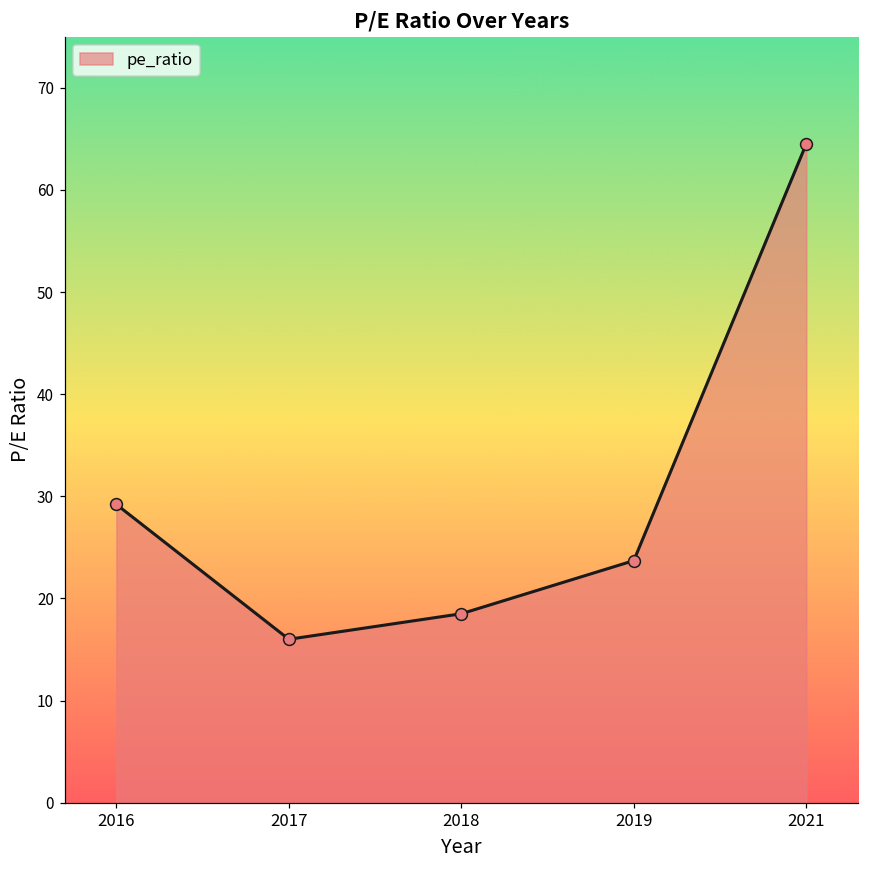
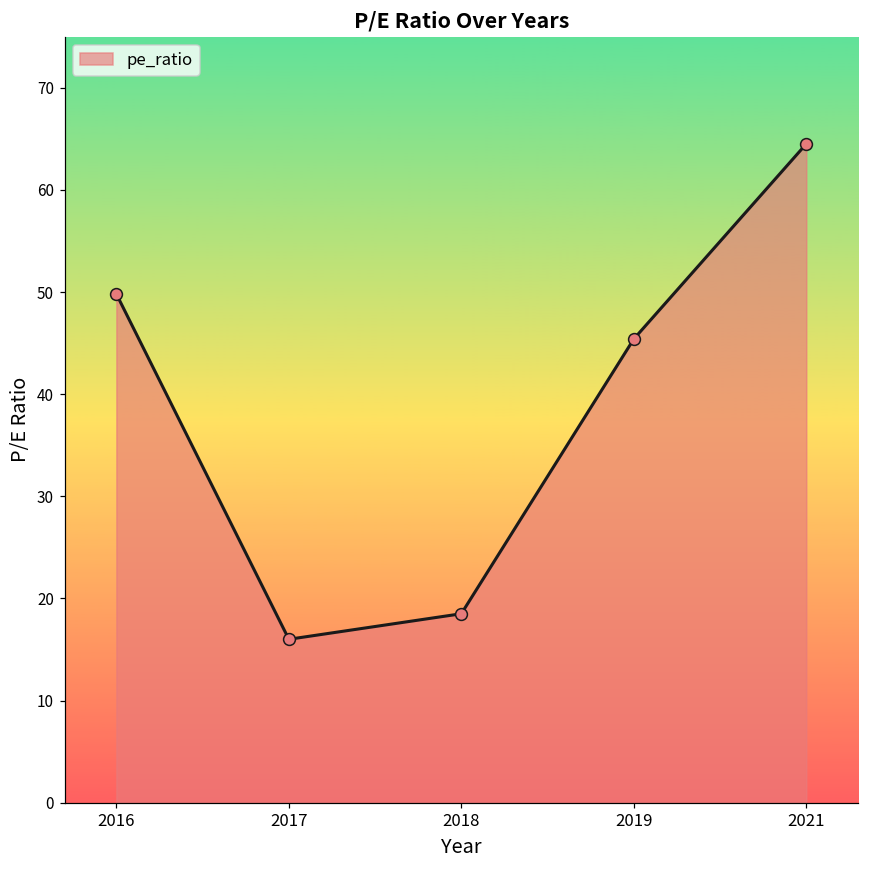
  {
-   "2016": 29,
+   "2016": 50,
    "2017": 16,
    "2018": 19,
-   "2019": 24,
+   "2019": 45,
    "2021": 65
  }
